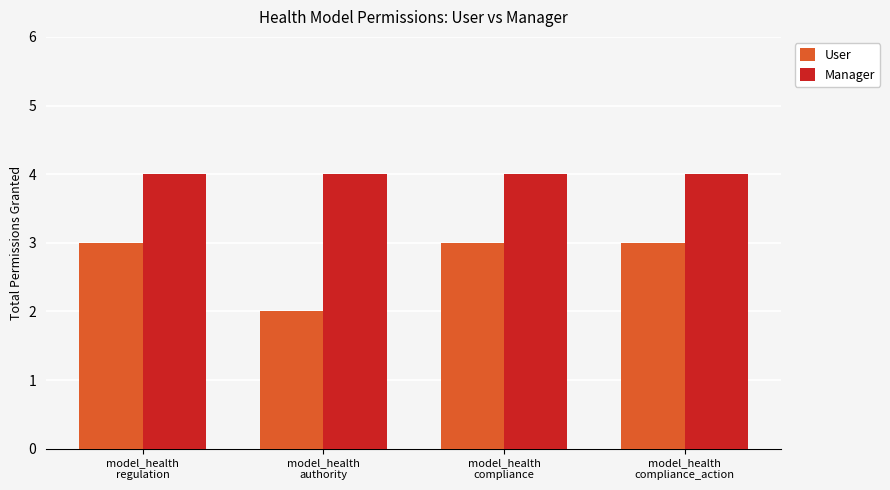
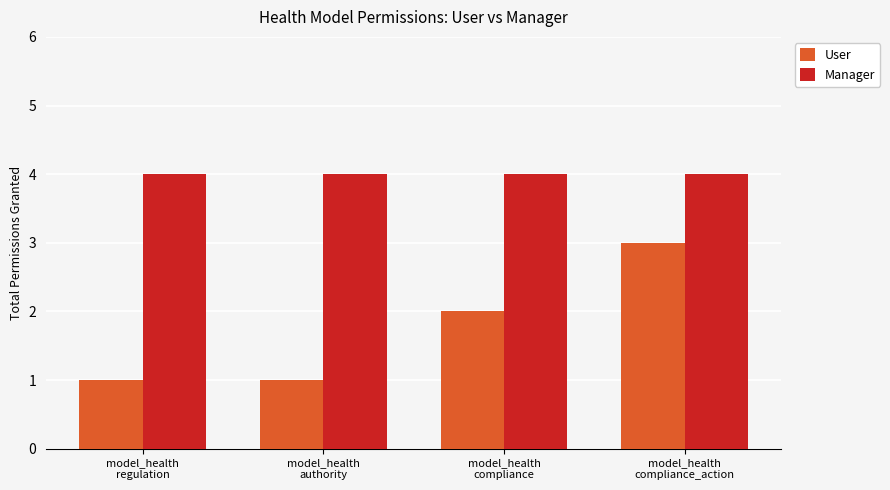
  {
    "User": {
-     "model_health regulation": 3,
-     "model_health authority": 2,
-     "model_health compliance": 3,
+     "model_health regulation": 1,
+     "model_health authority": 1,
+     "model_health compliance": 2,
      "model_health compliance_action": 3
    },
    "Manager": {
      "model_health regulation": 4,
      "model_health authority": 4,
      "model_health compliance": 4,
      "model_health compliance_action": 4
    }
  }
